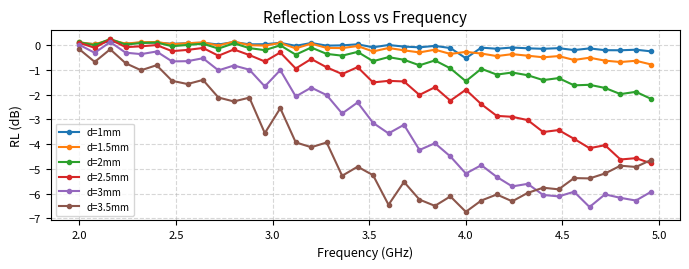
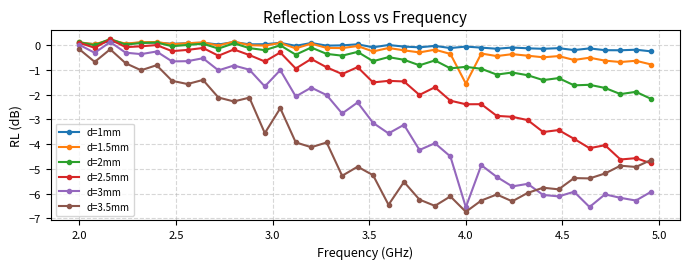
  {
    "d=1mm": {
-     "4.0": -0.5
+     "4.0": -0.1
    },
    "d=1.5mm": {
-     "4.0": -0.3
+     "4.0": -1.6
    },
    "d=2mm": {
-     "4.0": -1.5
+     "4.0": -0.9
    },
    "d=2.5mm": {
-     "4.0": -1.8
+     "4.0": -2.4
    },
    "d=3mm": {
-     "4.0": -5.2
+     "4.0": -6.6
    },
    "d=3.5mm": {
      "2.0": -0.2,
      "4.0": -6.7
    }
  }
